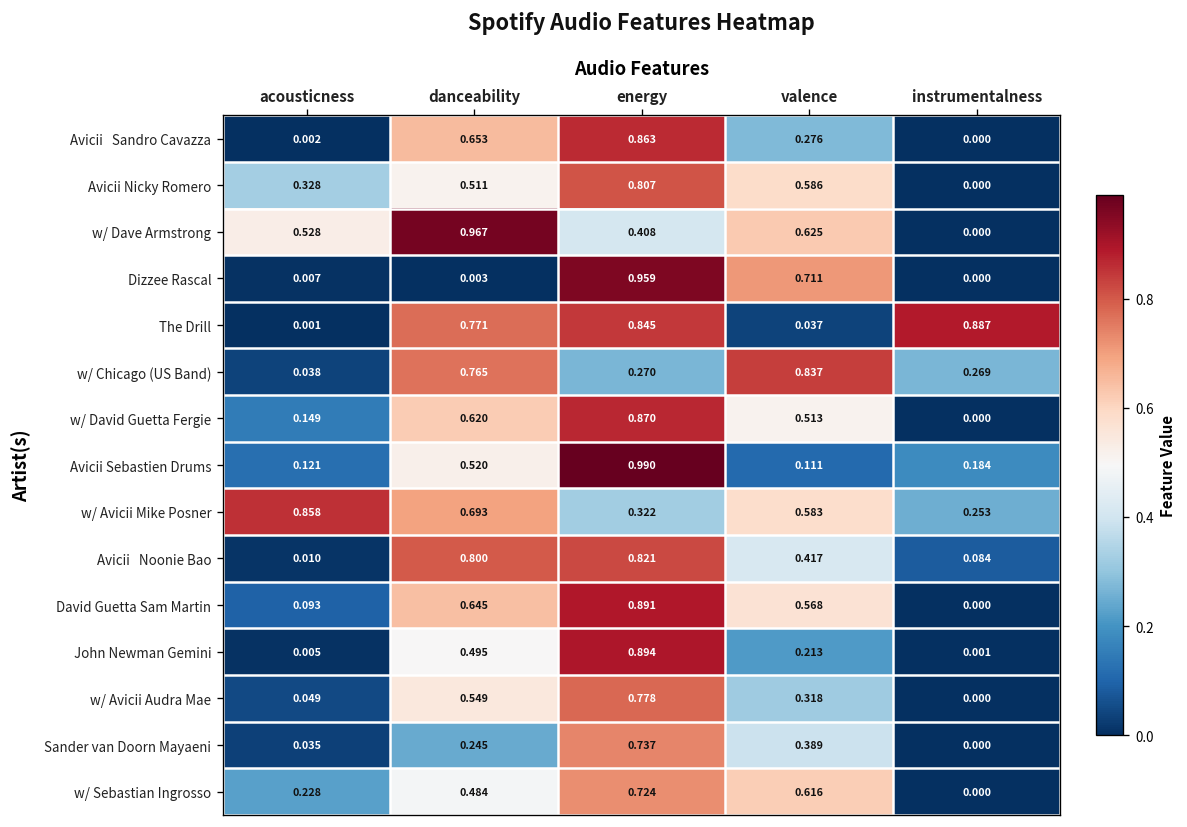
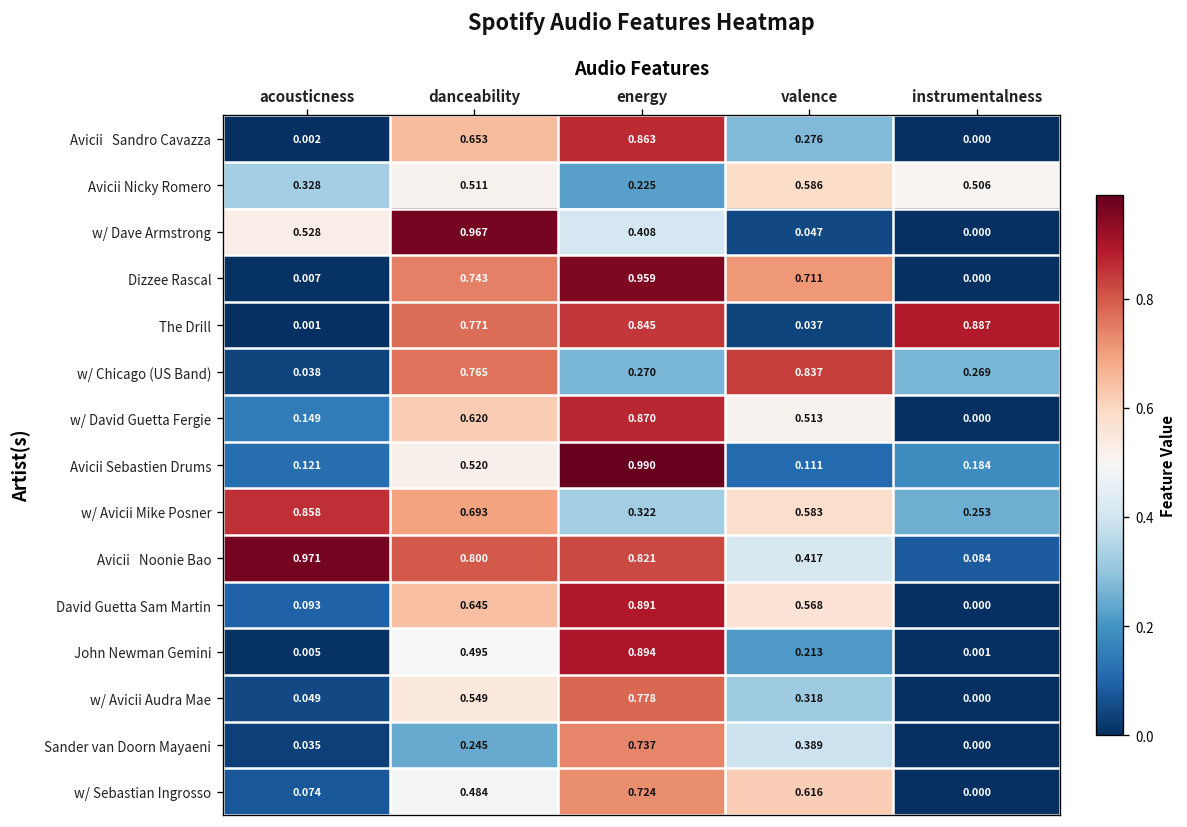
  {
    "Avicii Sandro Cavazza": {
      "acousticness": 0.002,
      "danceability": 0.653,
      "energy": 0.863,
      "valence": 0.276,
      "instrumentalness": 0.000
    },
    "Avicii Nicky Romero": {
      "acousticness": 0.328,
      "danceability": 0.511,
-     "energy": 0.807,
+     "energy": 0.225,
      "valence": 0.586,
-     "instrumentalness": 0.000
+     "instrumentalness": 0.506
    },
    "w/ Dave Armstrong": {
      "acousticness": 0.528,
      "danceability": 0.967,
      "energy": 0.408,
-     "valence": 0.625,
+     "valence": 0.047,
      "instrumentalness": 0.000
    },
    "Dizzee Rascal": {
      "acousticness": 0.007,
-     "danceability": 0.003,
+     "danceability": 0.743,
      "energy": 0.959,
      "valence": 0.711,
      "instrumentalness": 0.000
    },
    "The Drill": {
      "acousticness": 0.001,
      "danceability": 0.771,
      "energy": 0.845,
      "valence": 0.037,
      "instrumentalness": 0.887
    },
    "w/ Chicago (US Band)": {
      "acousticness": 0.038,
      "danceability": 0.765,
      "energy": 0.270,
      "valence": 0.837,
      "instrumentalness": 0.269
    },
    "w/ David Guetta Fergie": {
      "acousticness": 0.149,
      "danceability": 0.620,
      "energy": 0.870,
      "valence": 0.513,
      "instrumentalness": 0.000
    },
    "Avicii Sebastien Drums": {
      "acousticness": 0.121,
      "danceability": 0.520,
      "energy": 0.990,
      "valence": 0.111,
      "instrumentalness": 0.184
    },
    "w/ Avicii Mike Posner": {
      "acousticness": 0.858,
      "danceability": 0.693,
      "energy": 0.322,
      "valence": 0.583,
      "instrumentalness": 0.253
    },
    "Avicii Noonie Bao": {
-     "acousticness": 0.010,
+     "acousticness": 0.971,
      "danceability": 0.800,
      "energy": 0.821,
      "valence": 0.417,
      "instrumentalness": 0.084
    },
    "David Guetta Sam Martin": {
      "acousticness": 0.093,
      "danceability": 0.645,
      "energy": 0.891,
      "valence": 0.568,
      "instrumentalness": 0.000
    },
    "John Newman Gemini": {
      "acousticness": 0.005,
      "danceability": 0.495,
      "energy": 0.894,
      "valence": 0.213,
      "instrumentalness": 0.001
    },
    "w/ Avicii Audra Mae": {
      "acousticness": 0.049,
      "danceability": 0.549,
      "energy": 0.778,
      "valence": 0.318,
      "instrumentalness": 0.000
    },
    "Sander van Doorn Mayaeni": {
      "acousticness": 0.035,
      "danceability": 0.245,
      "energy": 0.737,
      "valence": 0.389,
      "instrumentalness": 0.000
    },
    "w/ Sebastian Ingrosso": {
-     "acousticness": 0.228,
+     "acousticness": 0.074,
      "danceability": 0.484,
      "energy": 0.724,
      "valence": 0.616,
      "instrumentalness": 0.000
    }
  }
